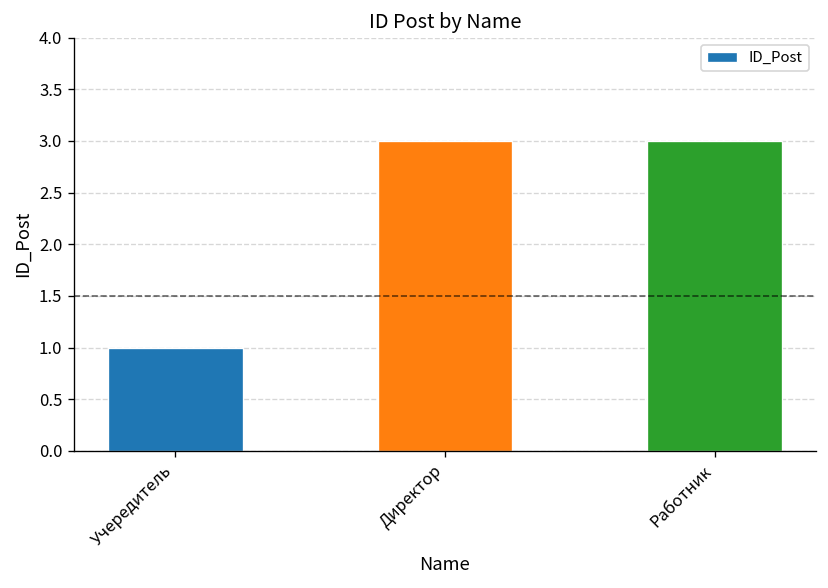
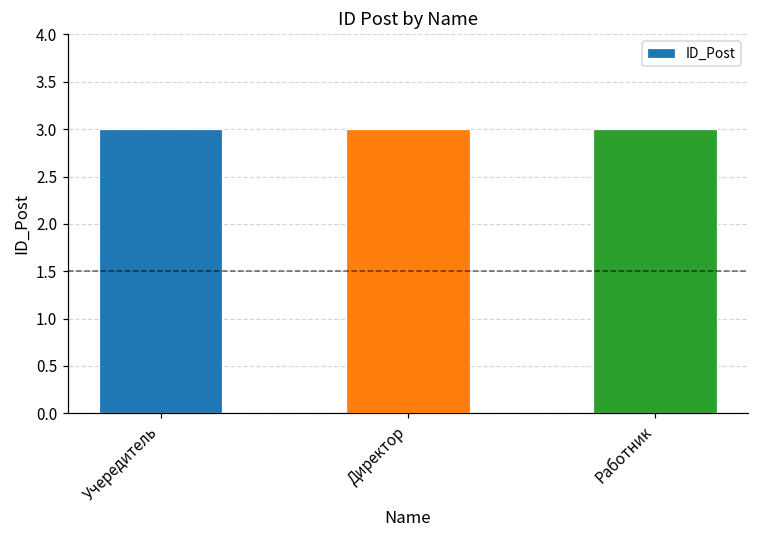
  {
-   "Учередитель": 1,
+   "Учередитель": 3,
    "Директор": 3,
    "Работник": 3
  }
